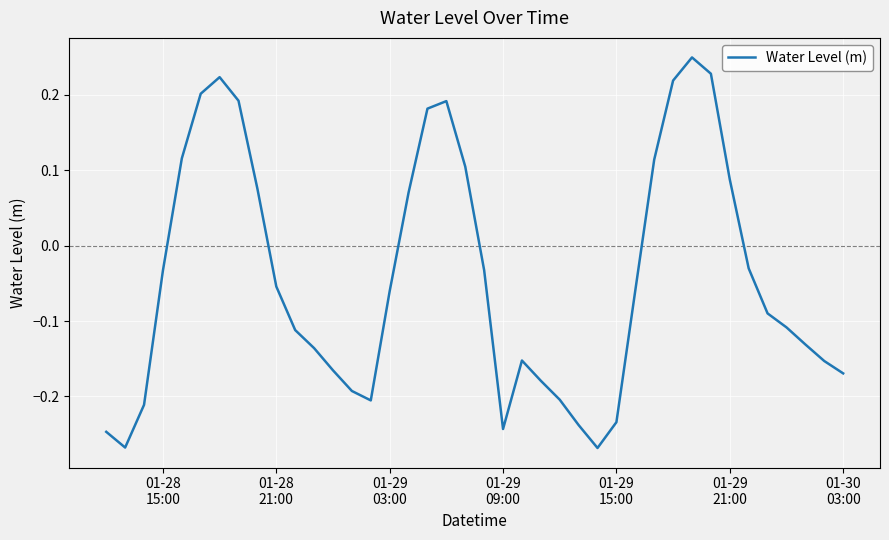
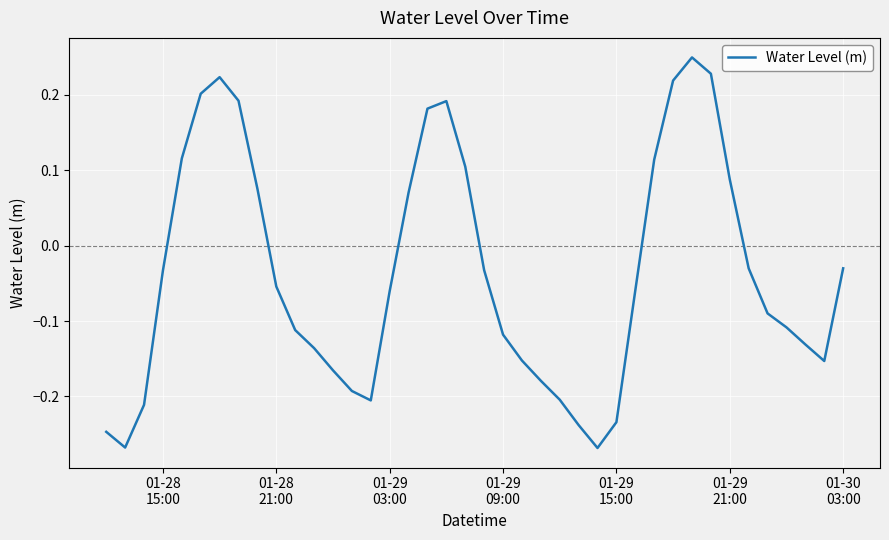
  {
    "01-28 15:00": -0.03,
    "01-28 21:00": -0.05,
    "01-29 03:00": -0.06,
-   "01-29 09:00": -0.24,
+   "01-29 09:00": -0.12,
    "01-29 15:00": -0.23,
    "01-29 21:00": 0.09,
-   "01-30 03:00": -0.17
+   "01-30 03:00": -0.03
  }
